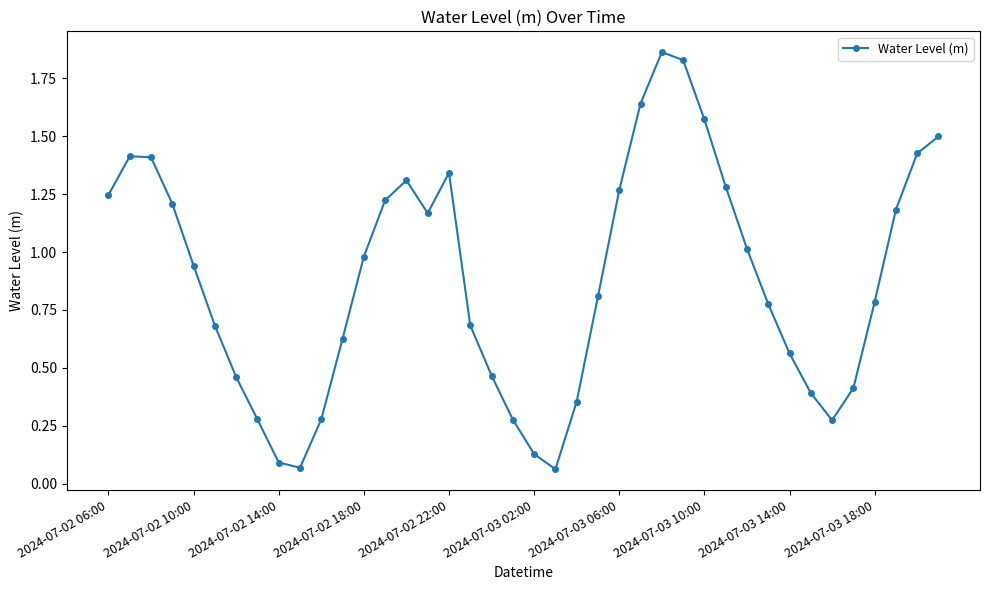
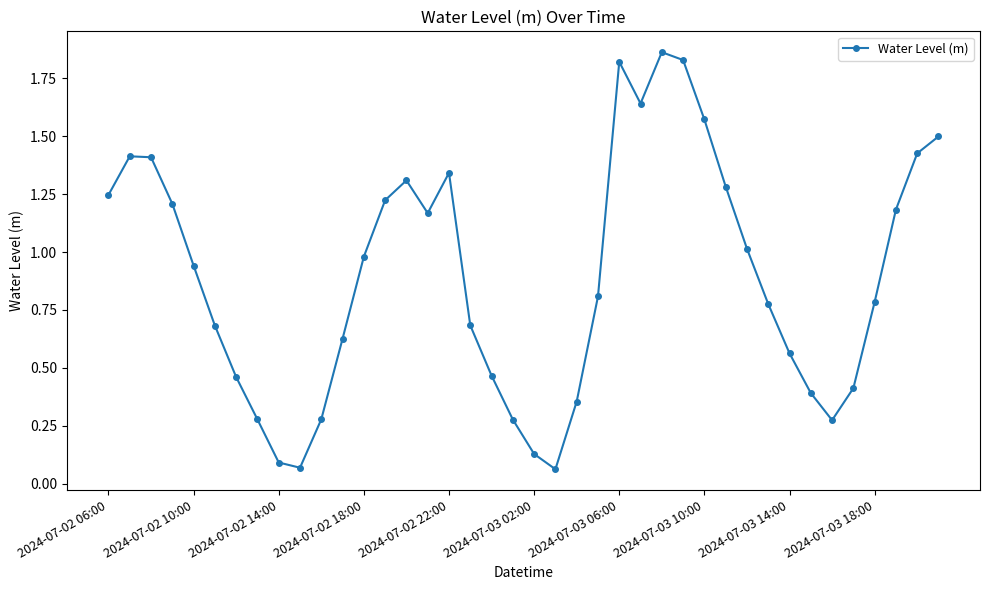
  {
    "2024-07-02 06:00": 1.25,
    "2024-07-02 10:00": 0.94,
    "2024-07-02 14:00": 0.09,
    "2024-07-02 18:00": 0.98,
    "2024-07-02 22:00": 1.34,
    "2024-07-03 02:00": 0.13,
-   "2024-07-03 06:00": 1.27,
+   "2024-07-03 06:00": 1.82,
    "2024-07-03 10:00": 1.57,
    "2024-07-03 14:00": 0.56,
    "2024-07-03 18:00": 0.78
  }
